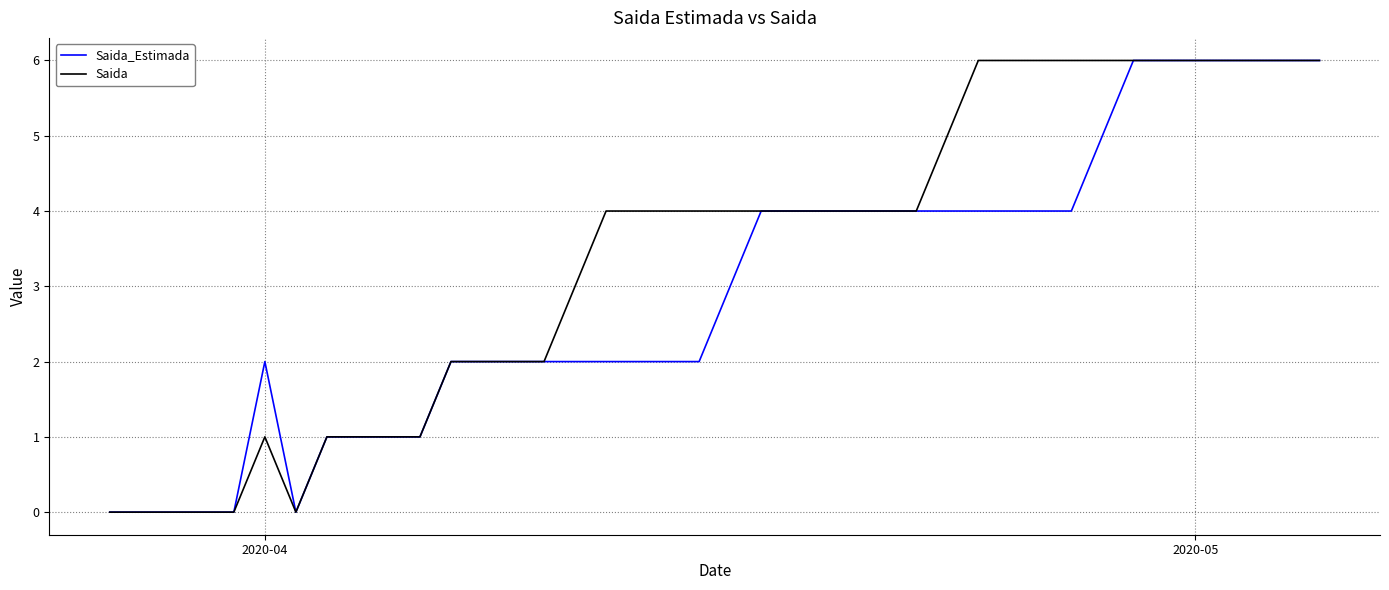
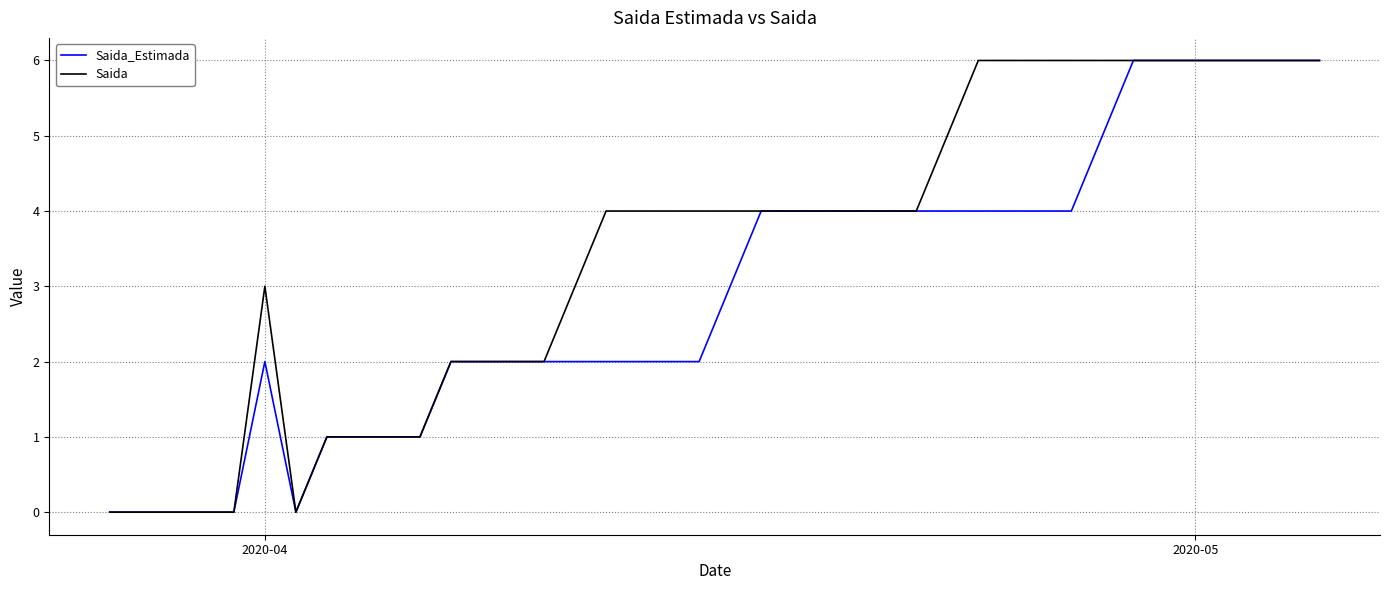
  {
    "Saida_Estimada": {
      "2020-04": 2
    },
    "Saida": {
-     "2020-04": 1
+     "2020-04": 3
    }
  }
